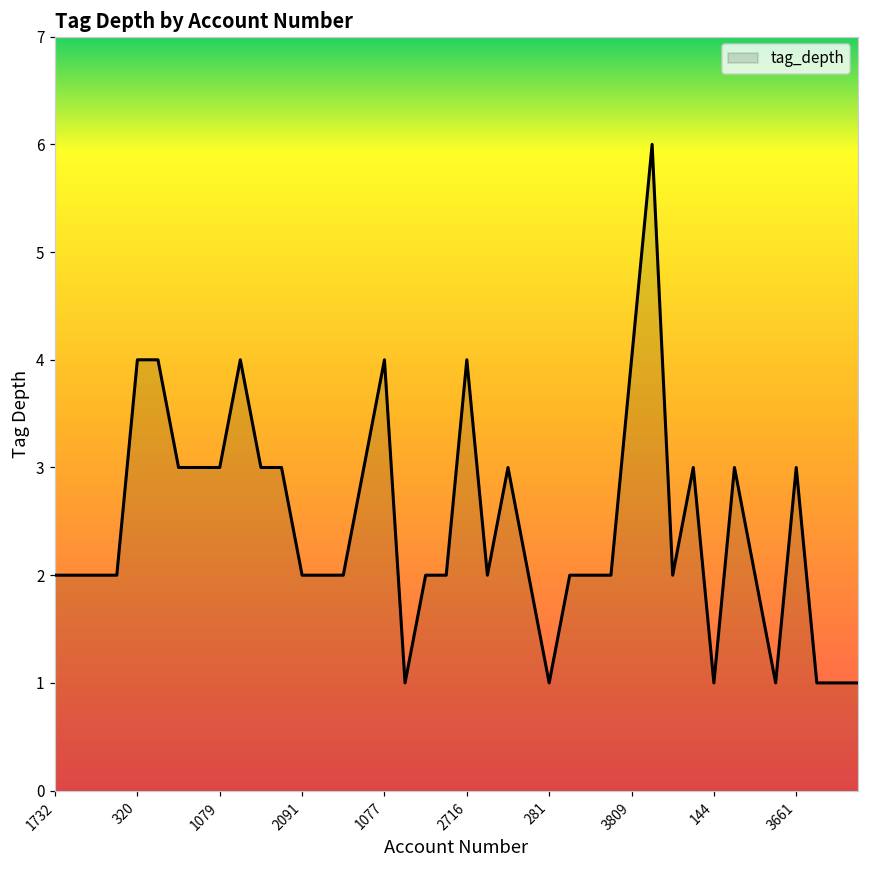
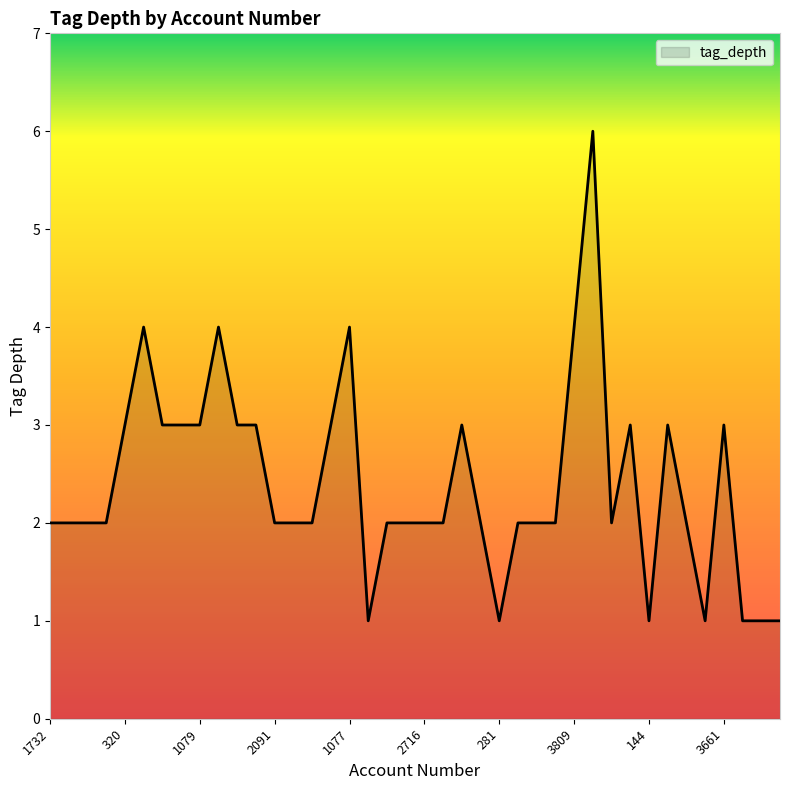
  {
    "1732": 2,
-   "320": 4,
+   "320": 3,
    "1079": 3,
    "2091": 2,
    "1077": 4,
-   "2716": 4,
+   "2716": 2,
    "281": 1,
    "3809": 4,
    "144": 1,
    "3661": 3
  }
